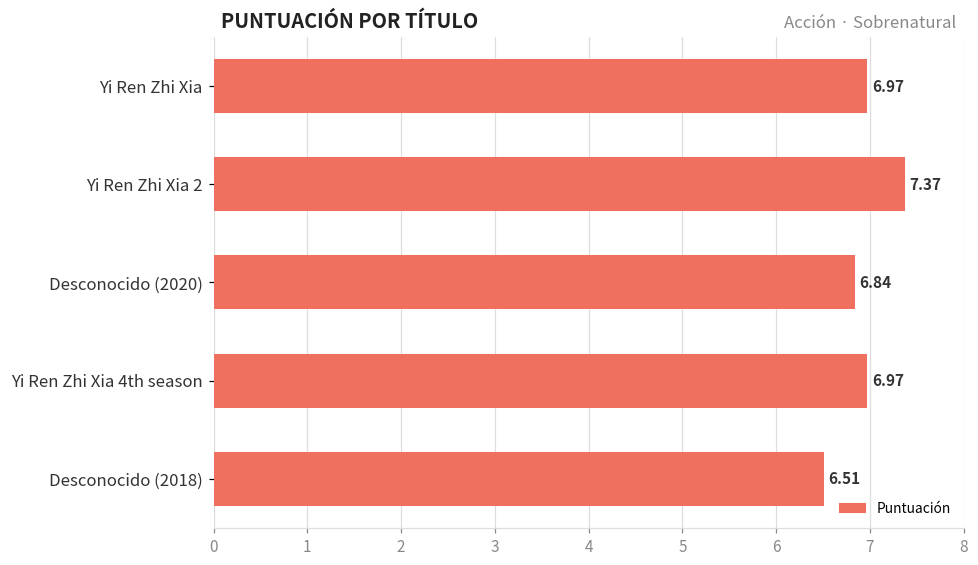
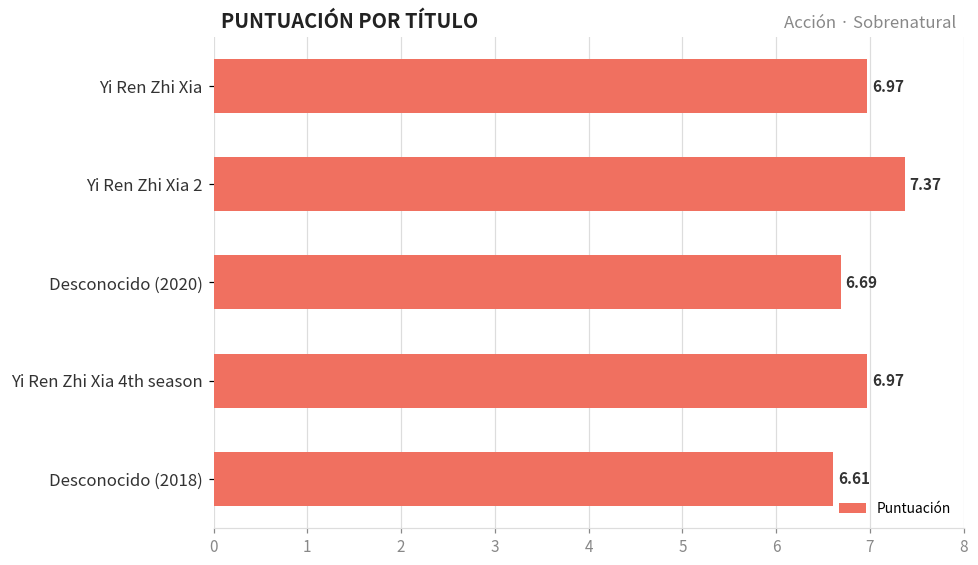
  {
    "Yi Ren Zhi Xia": 6.97,
    "Yi Ren Zhi Xia 2": 7.37,
-   "Desconocido (2020)": 6.84,
+   "Desconocido (2020)": 6.69,
    "Yi Ren Zhi Xia 4th season": 6.97,
-   "Desconocido (2018)": 6.51
+   "Desconocido (2018)": 6.61
  }
